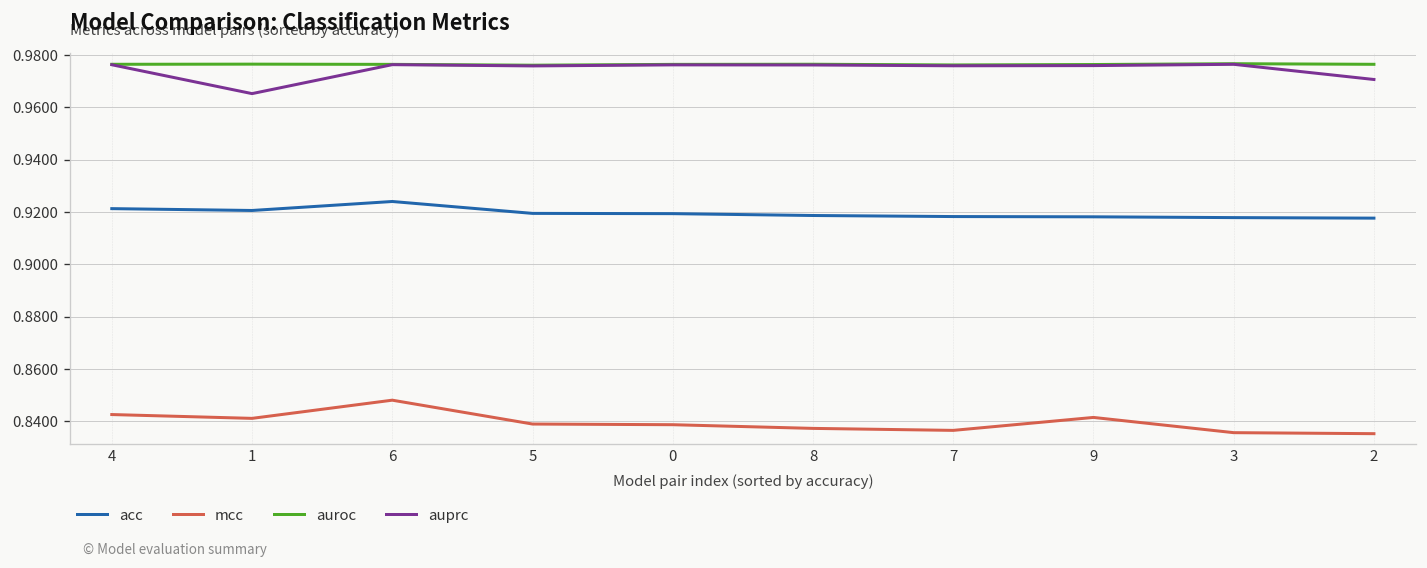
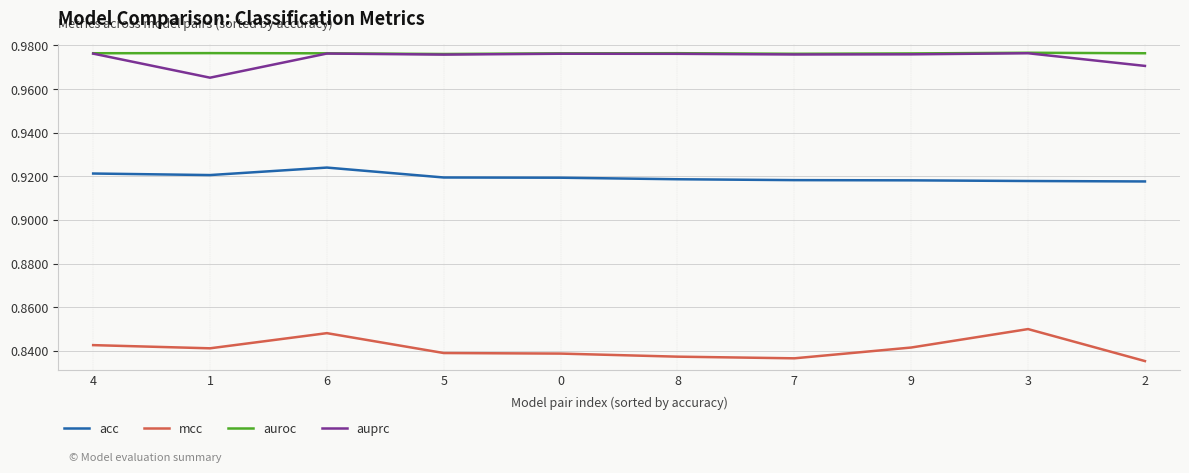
  {
    "acc": {
      "4": 0.921,
      "1": 0.921,
      "6": 0.924,
      "5": 0.919,
      "0": 0.919,
      "8": 0.919,
      "7": 0.918,
      "9": 0.918,
      "3": 0.918,
      "2": 0.918
    },
    "mcc": {
      "4": 0.843,
      "1": 0.841,
      "6": 0.848,
      "5": 0.839,
      "0": 0.839,
      "8": 0.837,
      "7": 0.837,
      "9": 0.842,
-     "3": 0.836,
+     "3": 0.850,
      "2": 0.835
    },
    "auroc": {
      "1": 0.976,
      "2": 0.976
    },
    "auprc": {
      "1": 0.965,
      "2": 0.971
    }
  }
